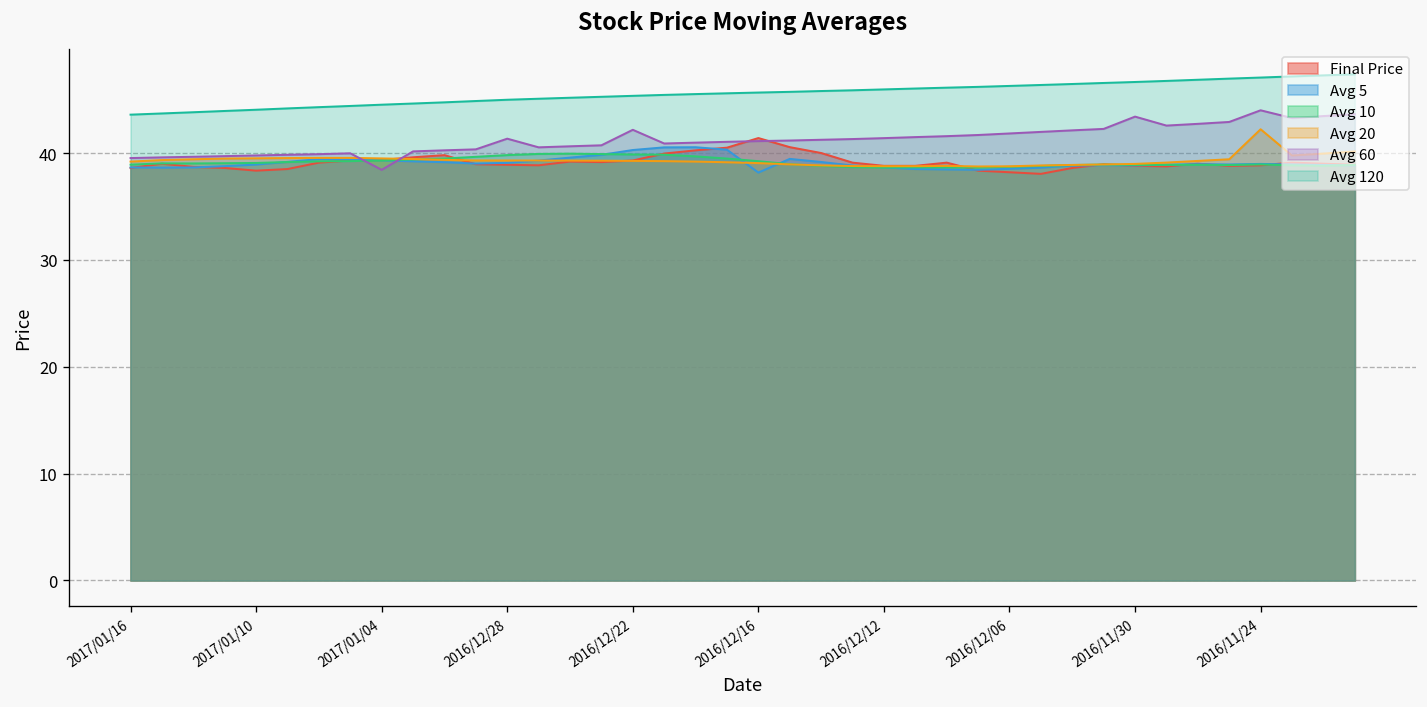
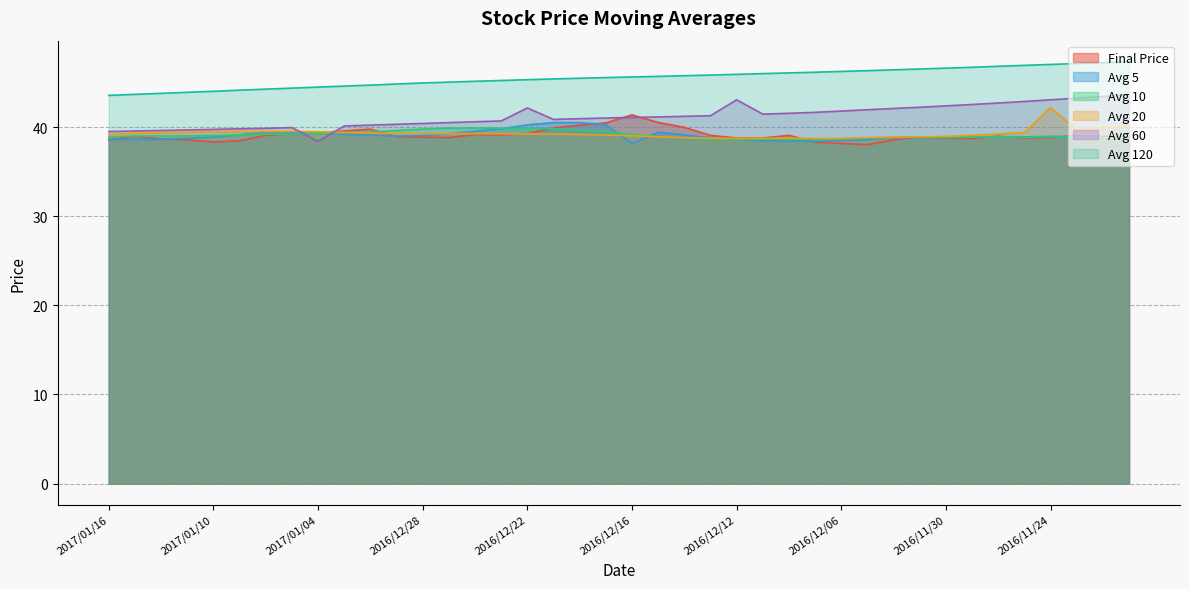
  {
    "Final Price": {
      "2017/01/10": 38,
      "2016/12/06": 38
    },
    "Avg 5": {
      "2016/12/22": 40,
      "2016/12/16": 38
    },
    "Avg 20": {
      "2017/01/16": 39,
      "2016/11/24": 42
    },
    "Avg 60": {
      "2017/01/16": 40,
      "2017/01/04": 38,
-     "2016/12/28": 41,
+     "2016/12/28": 40,
      "2016/12/22": 42,
-     "2016/12/12": 41,
+     "2016/12/12": 43,
      "2016/12/06": 42,
-     "2016/11/30": 43,
-     "2016/11/24": 44
+     "2016/11/30": 42,
+     "2016/11/24": 43
    }
  }
